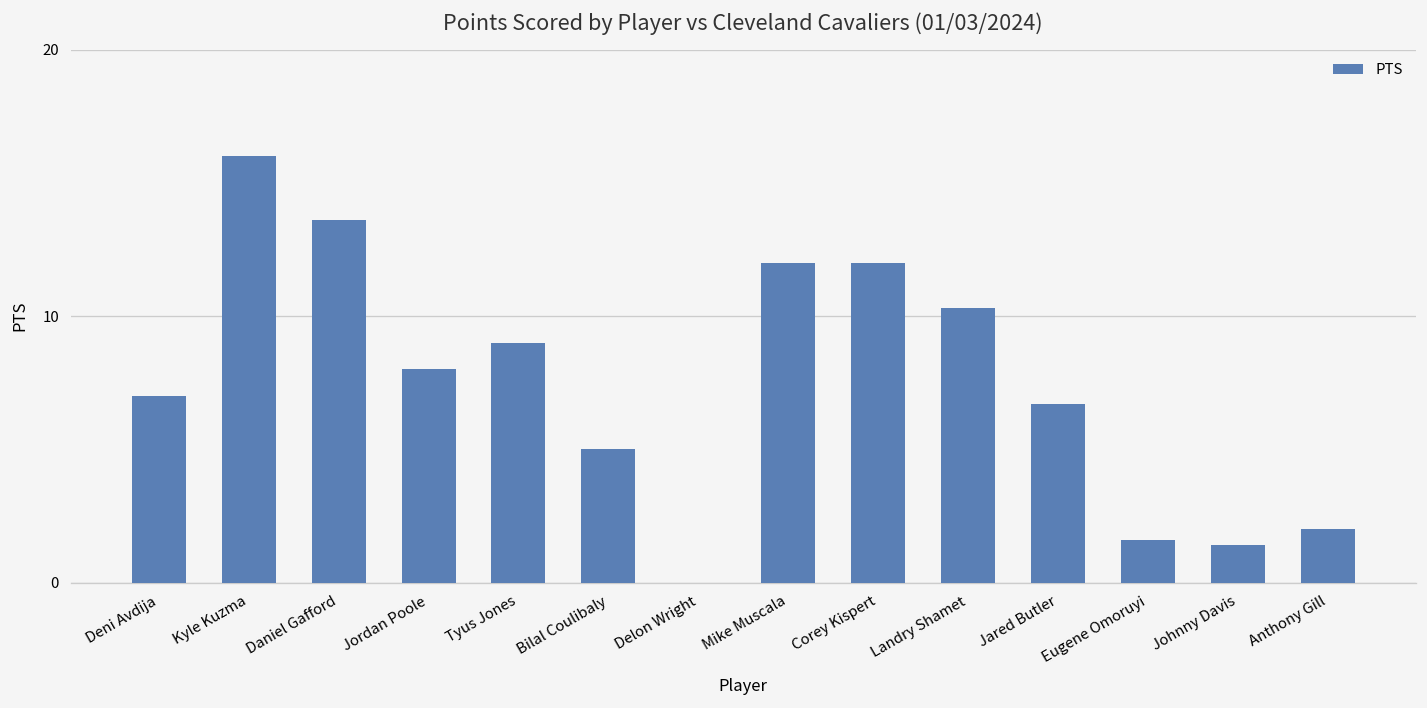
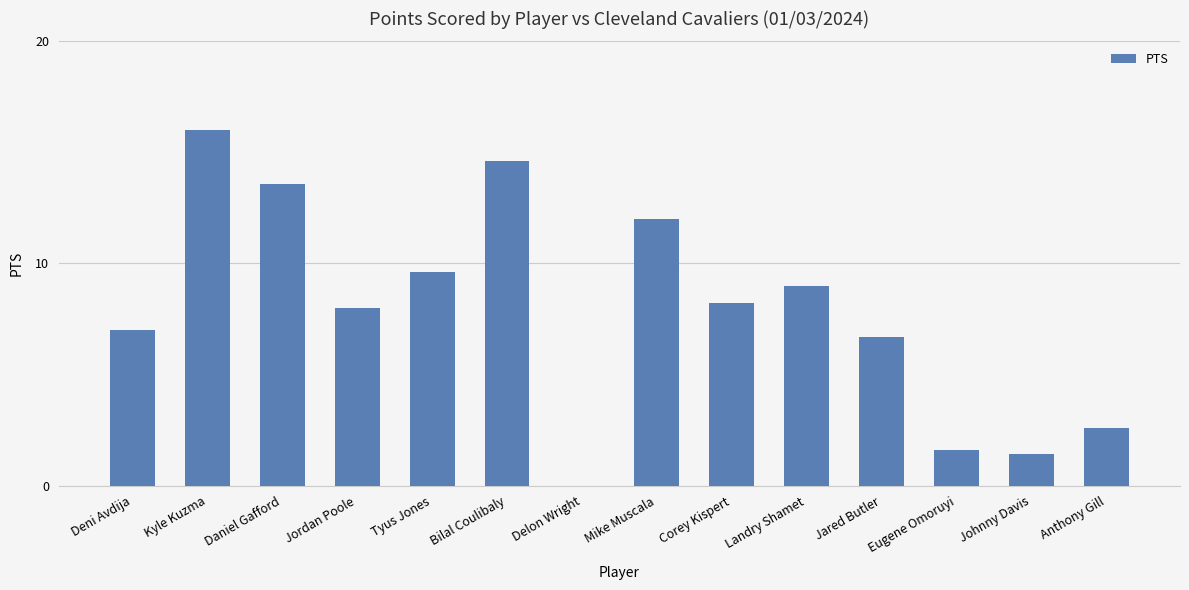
  {
    "Deni Avdija": 7.0,
    "Kyle Kuzma": 16.0,
    "Daniel Gafford": 13.6,
    "Jordan Poole": 8.0,
-   "Tyus Jones": 9.0,
-   "Bilal Coulibaly": 5.0,
+   "Tyus Jones": 9.6,
+   "Bilal Coulibaly": 14.6,
    "Delon Wright": 0.0,
    "Mike Muscala": 12.0,
-   "Corey Kispert": 12.0,
-   "Landry Shamet": 10.3,
+   "Corey Kispert": 8.2,
+   "Landry Shamet": 9.0,
    "Jared Butler": 6.7,
    "Eugene Omoruyi": 1.6,
    "Johnny Davis": 1.4,
-   "Anthony Gill": 2.0
+   "Anthony Gill": 2.6
  }
